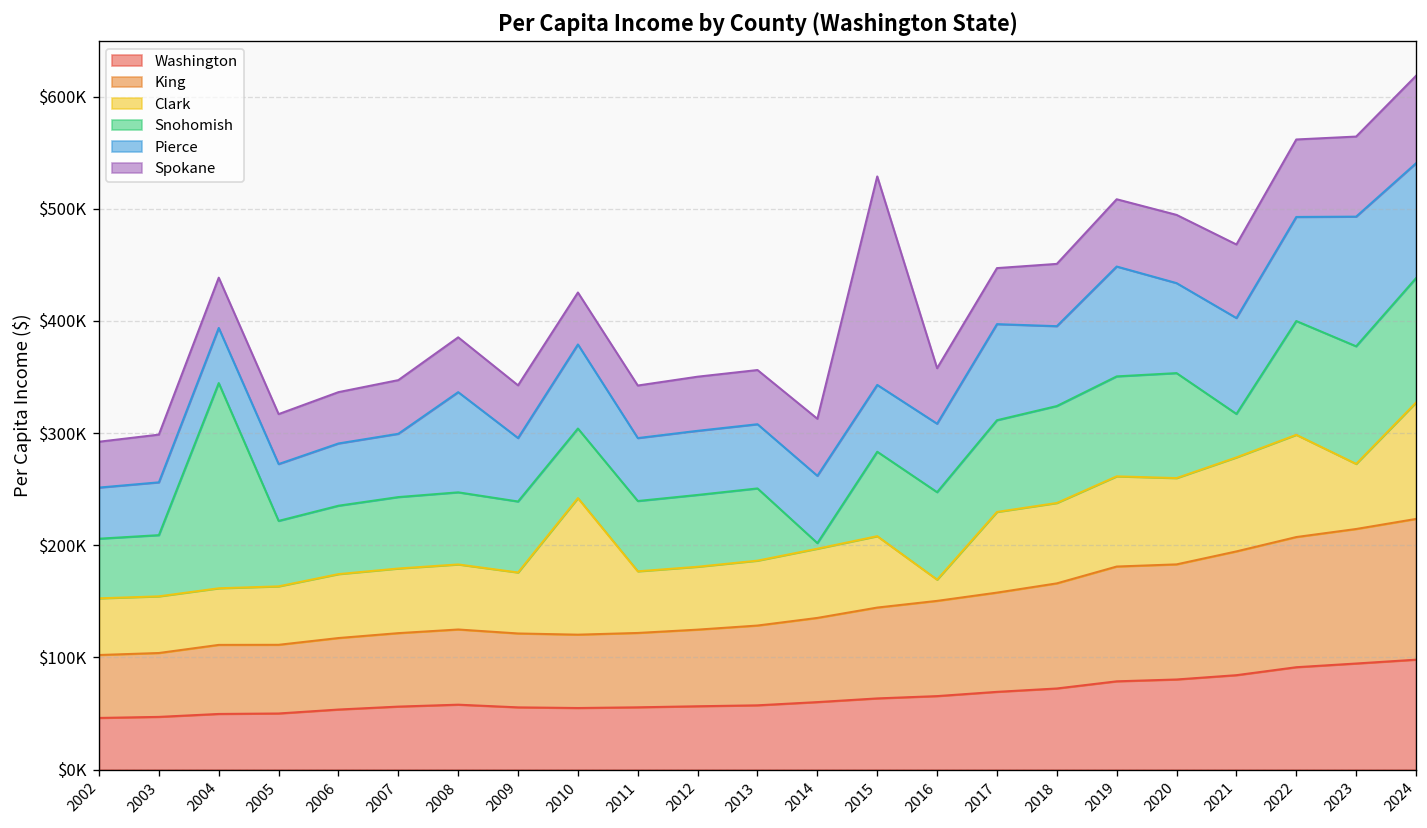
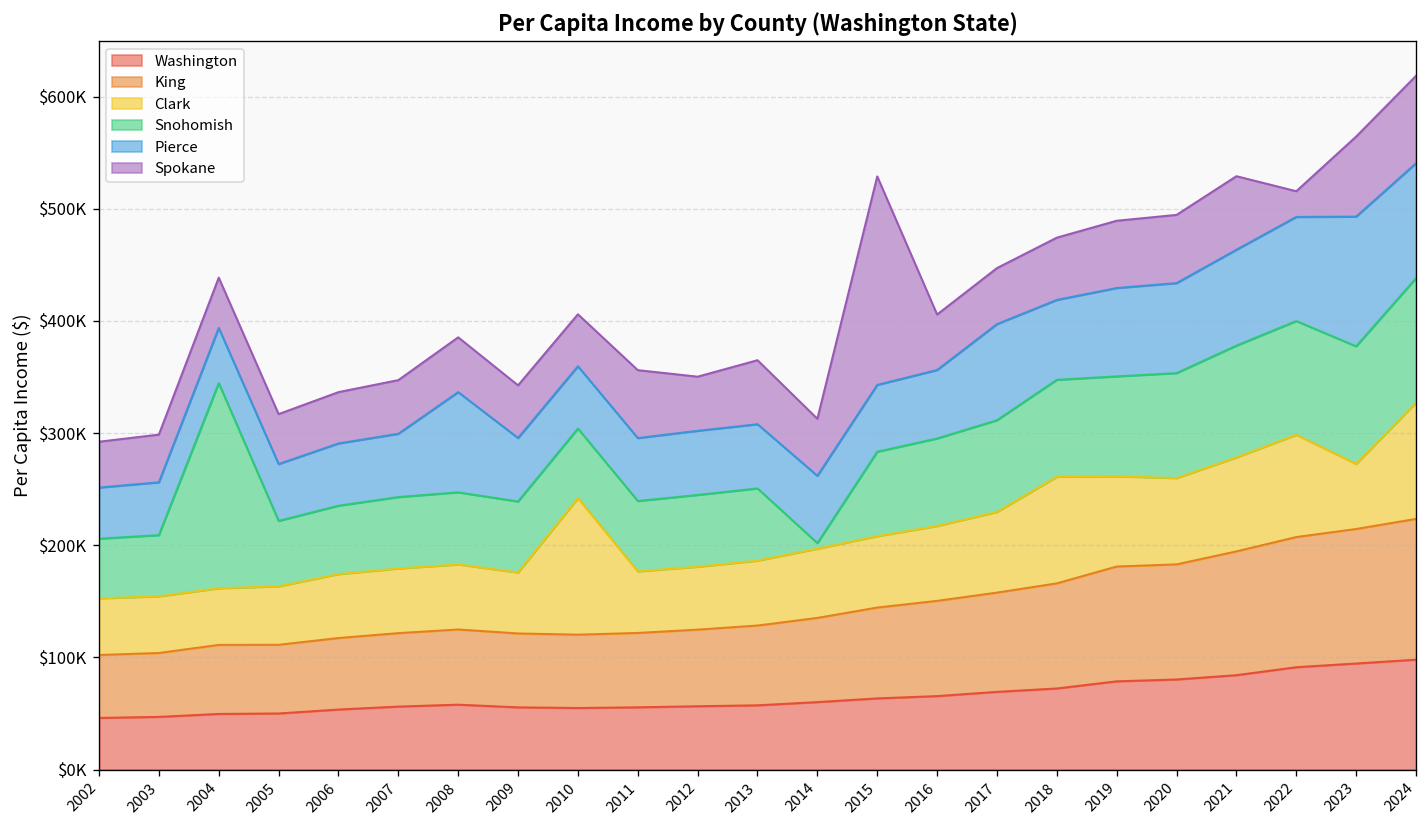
  {
    "Clark": {
      "2002": "$50000",
      "2003": "$50000",
      "2004": "$50000",
      "2005": "$50000",
      "2006": "$60000",
      "2007": "$60000",
      "2008": "$60000",
      "2009": "$50000",
      "2010": "$120000",
      "2011": "$50000",
      "2012": "$60000",
      "2013": "$60000",
      "2014": "$60000",
      "2015": "$60000",
-     "2016": "$20000",
+     "2016": "$70000",
      "2017": "$70000",
-     "2018": "$70000",
+     "2018": "$100000",
      "2019": "$80000",
      "2020": "$80000",
      "2021": "$80000",
      "2022": "$90000",
      "2023": "$60000",
      "2024": "$100000"
    },
    "Snohomish": {
      "2002": "$50000",
      "2003": "$50000",
      "2004": "$180000",
      "2005": "$60000",
      "2006": "$60000",
      "2007": "$60000",
      "2008": "$60000",
      "2009": "$60000",
      "2010": "$60000",
      "2011": "$60000",
      "2012": "$60000",
      "2013": "$60000",
      "2014": "$0",
      "2015": "$80000",
      "2016": "$80000",
      "2017": "$80000",
      "2018": "$90000",
      "2019": "$90000",
      "2020": "$90000",
-     "2021": "$40000",
+     "2021": "$100000",
      "2022": "$100000",
      "2023": "$100000",
      "2024": "$110000"
    },
    "Pierce": {
      "2002": "$50000",
      "2003": "$50000",
      "2004": "$50000",
      "2005": "$50000",
      "2006": "$60000",
      "2007": "$60000",
      "2008": "$90000",
      "2009": "$60000",
-     "2010": "$70000",
+     "2010": "$60000",
      "2011": "$60000",
      "2012": "$60000",
      "2013": "$60000",
      "2014": "$60000",
      "2015": "$60000",
      "2016": "$60000",
      "2017": "$90000",
      "2018": "$70000",
-     "2019": "$100000",
+     "2019": "$80000",
      "2020": "$80000",
      "2021": "$90000",
      "2022": "$90000",
      "2023": "$120000",
      "2024": "$100000"
    },
    "Spokane": {
      "2002": "$40000",
      "2003": "$40000",
      "2004": "$40000",
      "2005": "$40000",
      "2006": "$50000",
      "2007": "$50000",
      "2008": "$50000",
      "2009": "$50000",
      "2010": "$50000",
-     "2011": "$50000",
+     "2011": "$60000",
      "2012": "$50000",
-     "2013": "$50000",
+     "2013": "$60000",
      "2014": "$50000",
      "2015": "$190000",
      "2016": "$50000",
      "2017": "$50000",
      "2018": "$60000",
      "2019": "$60000",
      "2020": "$60000",
      "2021": "$70000",
-     "2022": "$70000",
+     "2022": "$20000",
      "2023": "$70000",
      "2024": "$80000"
    }
  }
